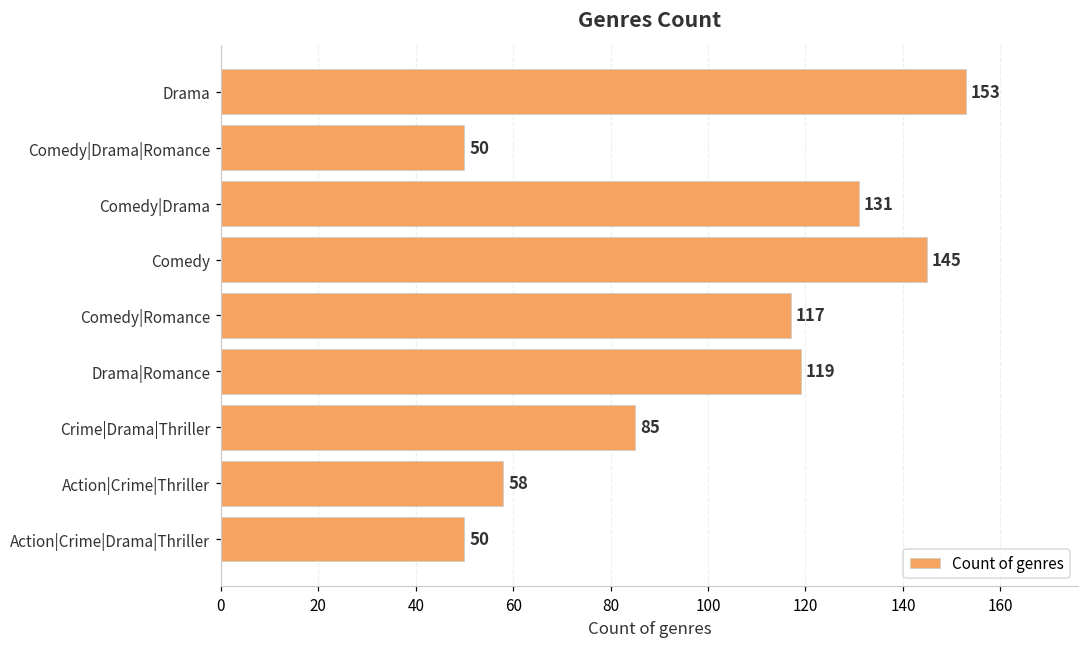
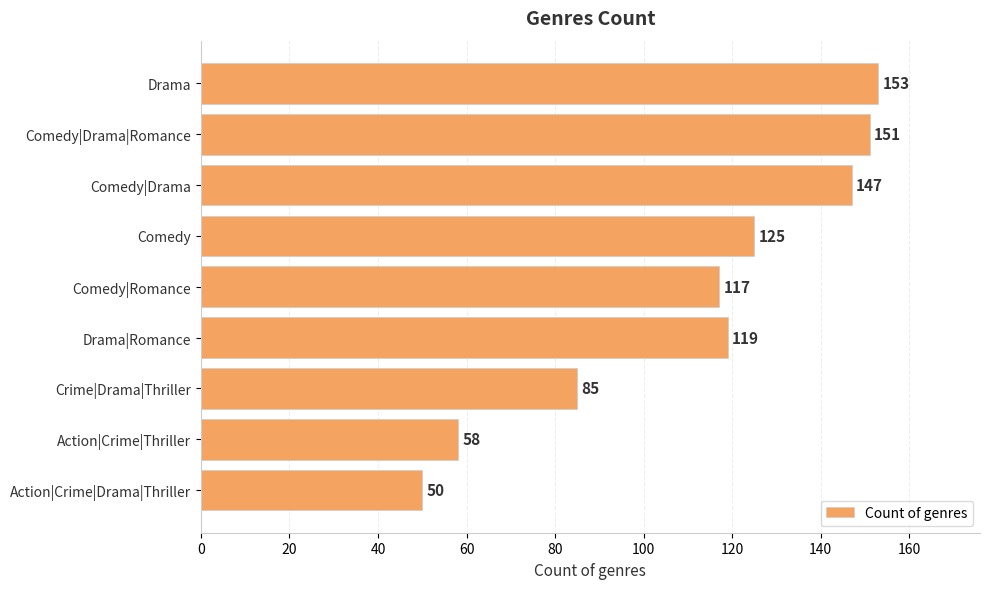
  {
    "Drama": 153,
-   "Comedy|Drama|Romance": 50,
-   "Comedy|Drama": 131,
-   "Comedy": 145,
+   "Comedy|Drama|Romance": 151,
+   "Comedy|Drama": 147,
+   "Comedy": 125,
    "Comedy|Romance": 117,
    "Drama|Romance": 119,
    "Crime|Drama|Thriller": 85,
    "Action|Crime|Thriller": 58,
    "Action|Crime|Drama|Thriller": 50
  }
